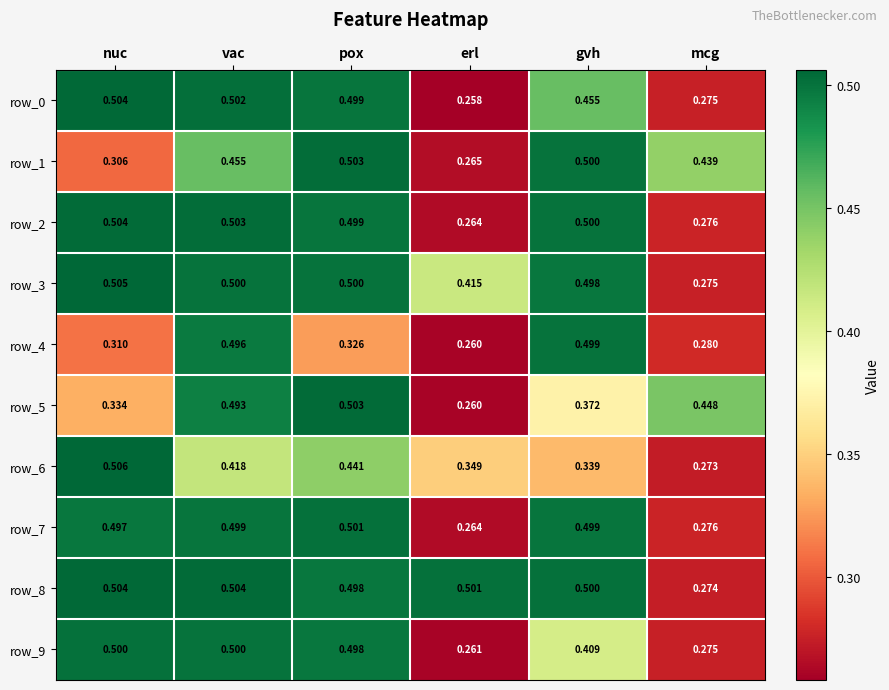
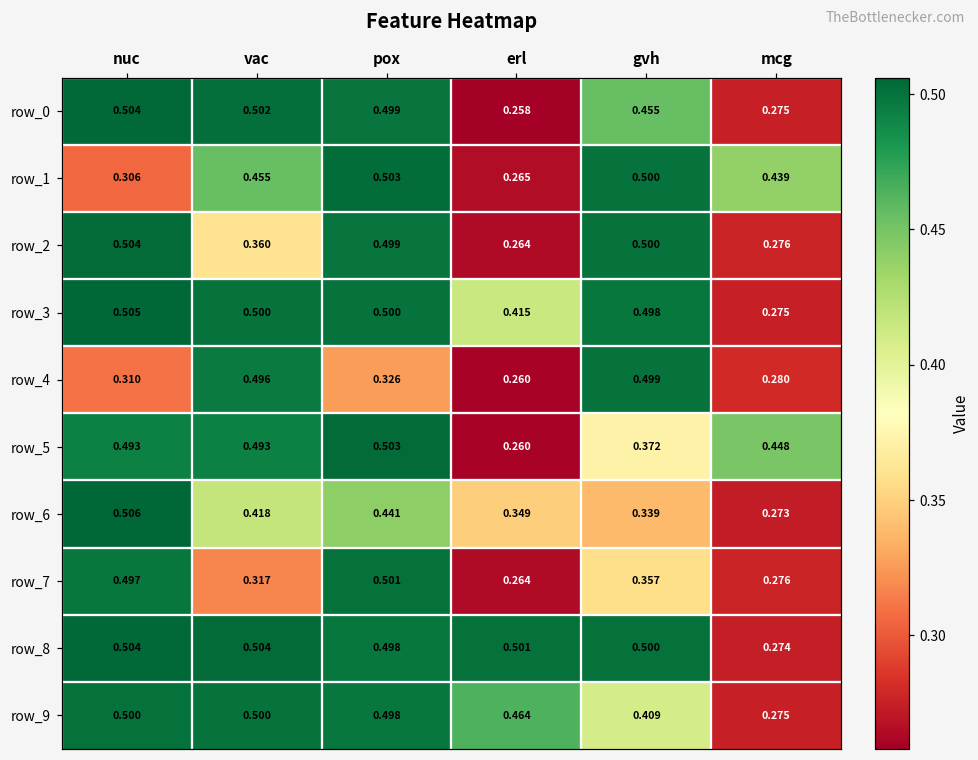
  {
    "row_0": {
      "nuc": 0.504,
      "vac": 0.502,
      "pox": 0.499,
      "erl": 0.258,
      "gvh": 0.455,
      "mcg": 0.275
    },
    "row_1": {
      "nuc": 0.306,
      "vac": 0.455,
      "pox": 0.503,
      "erl": 0.265,
      "gvh": 0.500,
      "mcg": 0.439
    },
    "row_2": {
      "nuc": 0.504,
-     "vac": 0.503,
+     "vac": 0.360,
      "pox": 0.499,
      "erl": 0.264,
      "gvh": 0.500,
      "mcg": 0.276
    },
    "row_3": {
      "nuc": 0.505,
      "vac": 0.500,
      "pox": 0.500,
      "erl": 0.415,
      "gvh": 0.498,
      "mcg": 0.275
    },
    "row_4": {
      "nuc": 0.310,
      "vac": 0.496,
      "pox": 0.326,
      "erl": 0.260,
      "gvh": 0.499,
      "mcg": 0.280
    },
    "row_5": {
-     "nuc": 0.334,
+     "nuc": 0.493,
      "vac": 0.493,
      "pox": 0.503,
      "erl": 0.260,
      "gvh": 0.372,
      "mcg": 0.448
    },
    "row_6": {
      "nuc": 0.506,
      "vac": 0.418,
      "pox": 0.441,
      "erl": 0.349,
      "gvh": 0.339,
      "mcg": 0.273
    },
    "row_7": {
      "nuc": 0.497,
-     "vac": 0.499,
+     "vac": 0.317,
      "pox": 0.501,
      "erl": 0.264,
-     "gvh": 0.499,
+     "gvh": 0.357,
      "mcg": 0.276
    },
    "row_8": {
      "nuc": 0.504,
      "vac": 0.504,
      "pox": 0.498,
      "erl": 0.501,
      "gvh": 0.500,
      "mcg": 0.274
    },
    "row_9": {
      "nuc": 0.500,
      "vac": 0.500,
      "pox": 0.498,
-     "erl": 0.261,
+     "erl": 0.464,
      "gvh": 0.409,
      "mcg": 0.275
    }
  }
